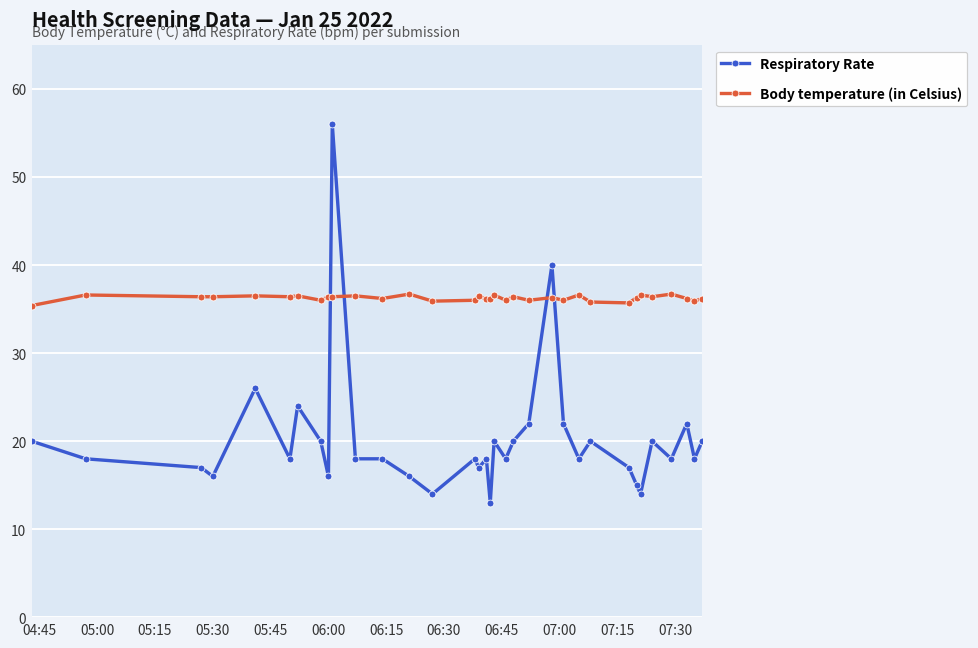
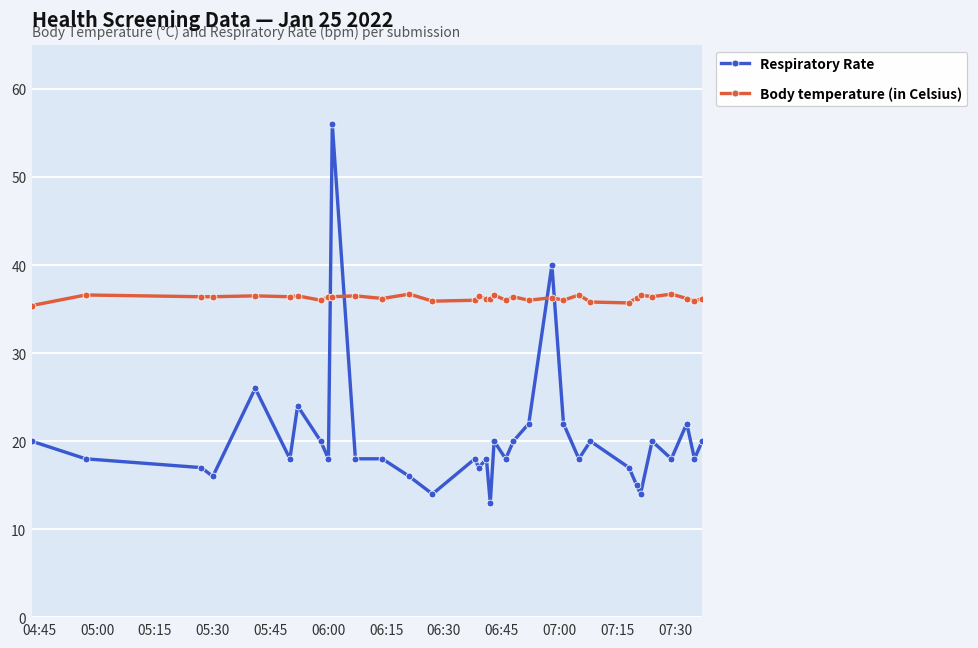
  {
    "Respiratory Rate": {
      "05:30": 16,
-     "06:00": 16
+     "06:00": 18
    },
    "Body temperature (in Celsius)": {
      "05:30": 36,
      "06:00": 36
    }
  }
